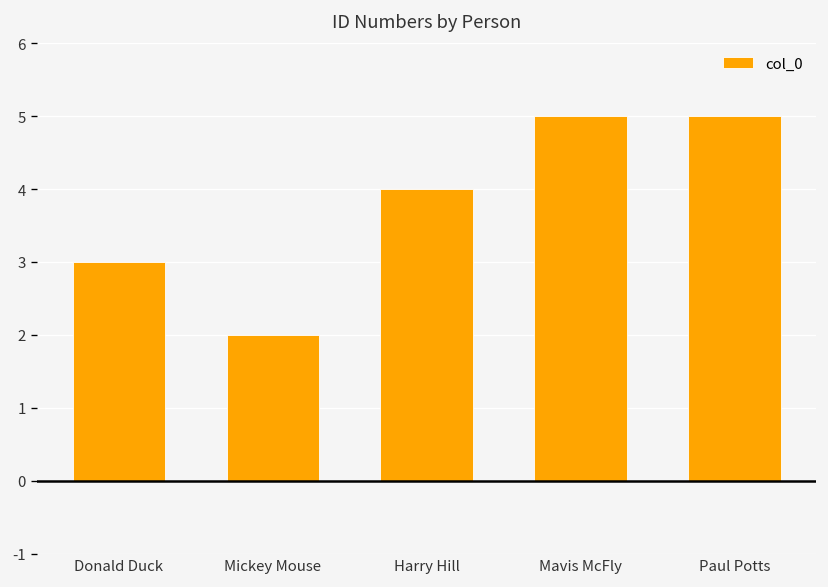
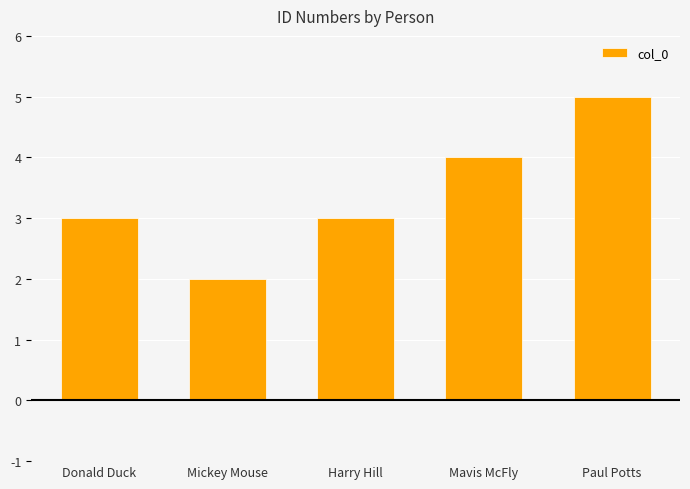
  {
    "Donald Duck": 3,
    "Mickey Mouse": 2,
-   "Harry Hill": 4,
-   "Mavis McFly": 5,
+   "Harry Hill": 3,
+   "Mavis McFly": 4,
    "Paul Potts": 5
  }
